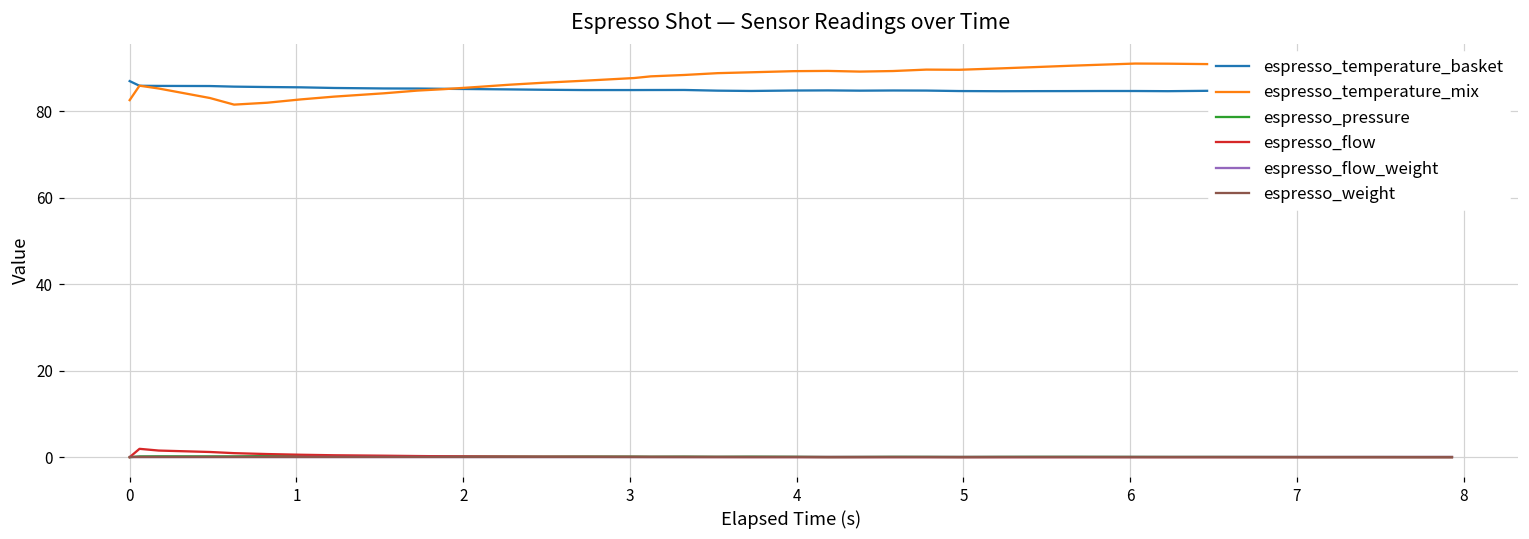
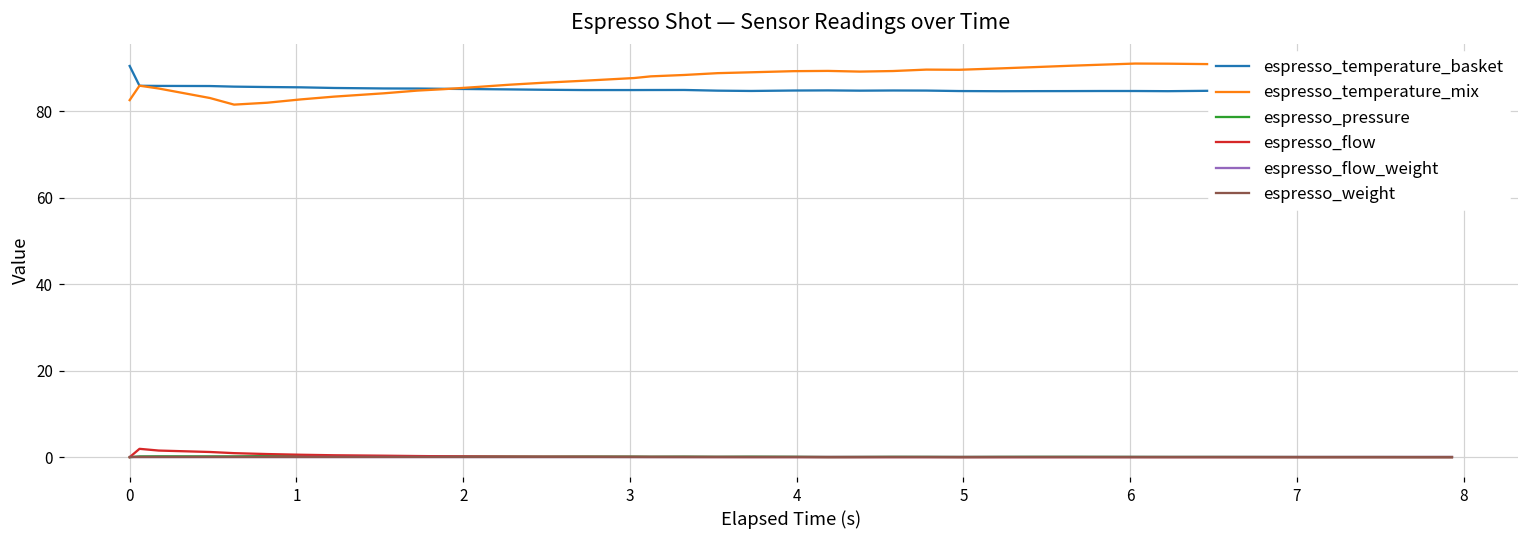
  {
    "espresso_temperature_basket": {
-     "0": 87
+     "0": 91
    },
    "espresso_temperature_mix": {
      "0": 83
    }
  }
